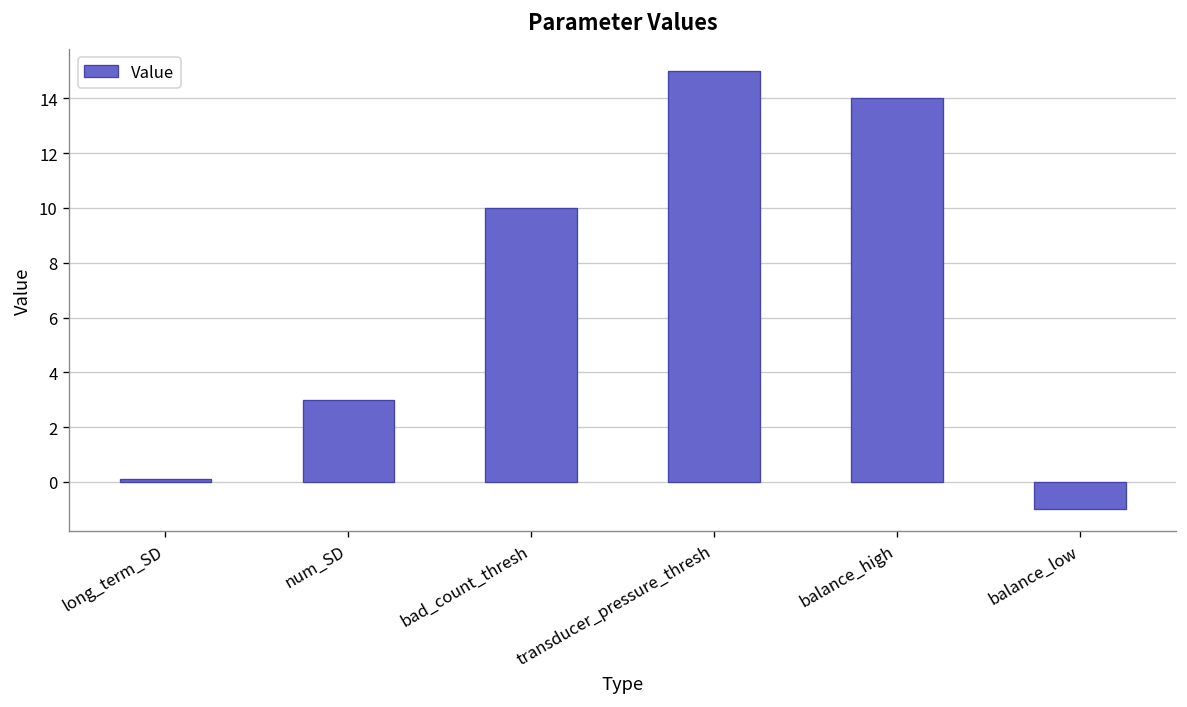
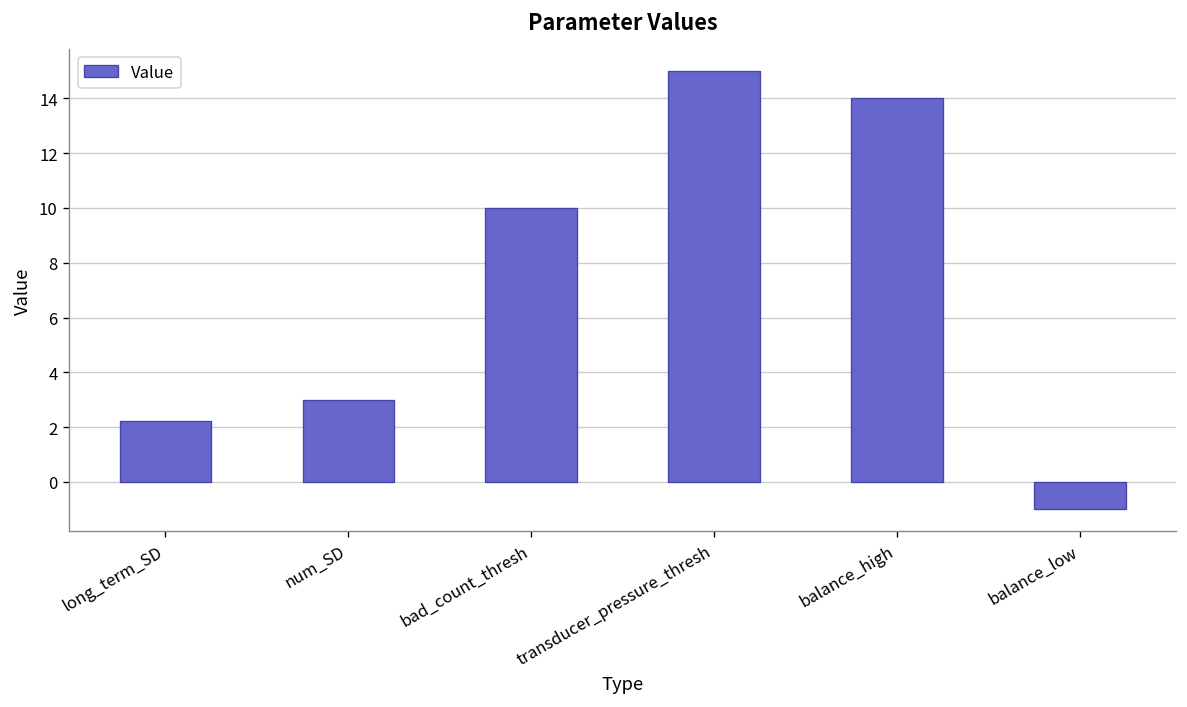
  {
-   "long_term_SD": 0.1,
+   "long_term_SD": 2.2,
    "num_SD": 3.0,
    "bad_count_thresh": 10.0,
    "transducer_pressure_thresh": 15.0,
    "balance_high": 14.0,
    "balance_low": -1.0
  }
